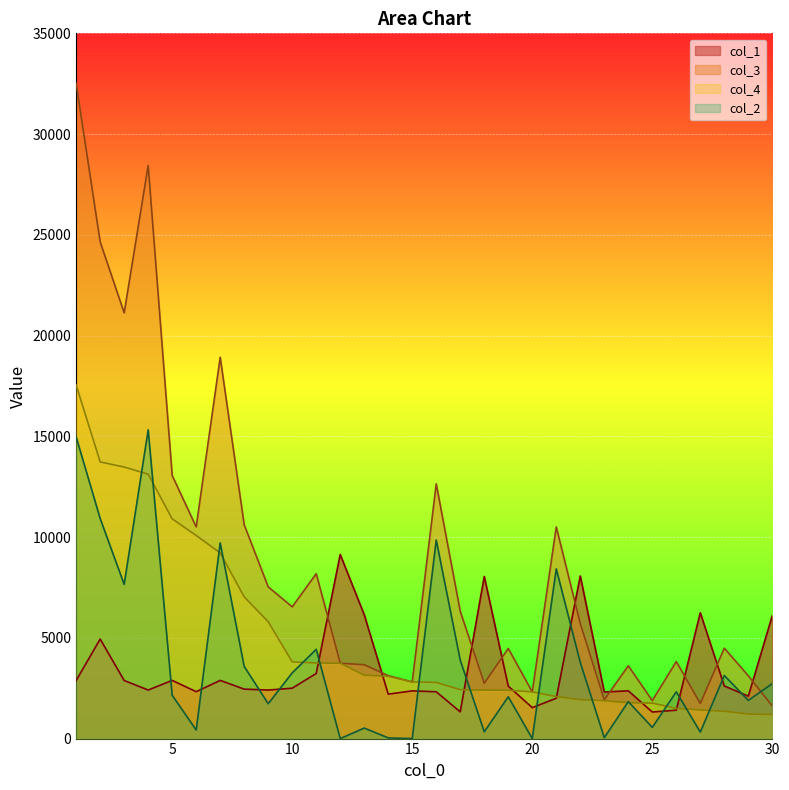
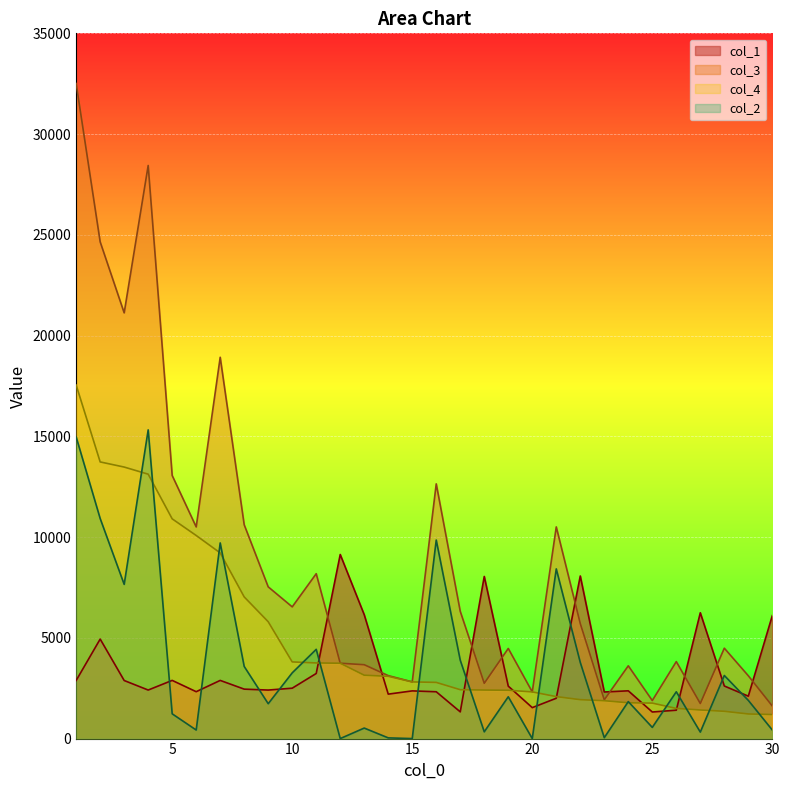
  {
    "col_2": {
-     "5": 2200,
+     "5": 1200,
      "10": 3300,
      "15": 0,
      "20": 0,
      "25": 600,
-     "30": 2700
+     "30": 400
    }
  }
